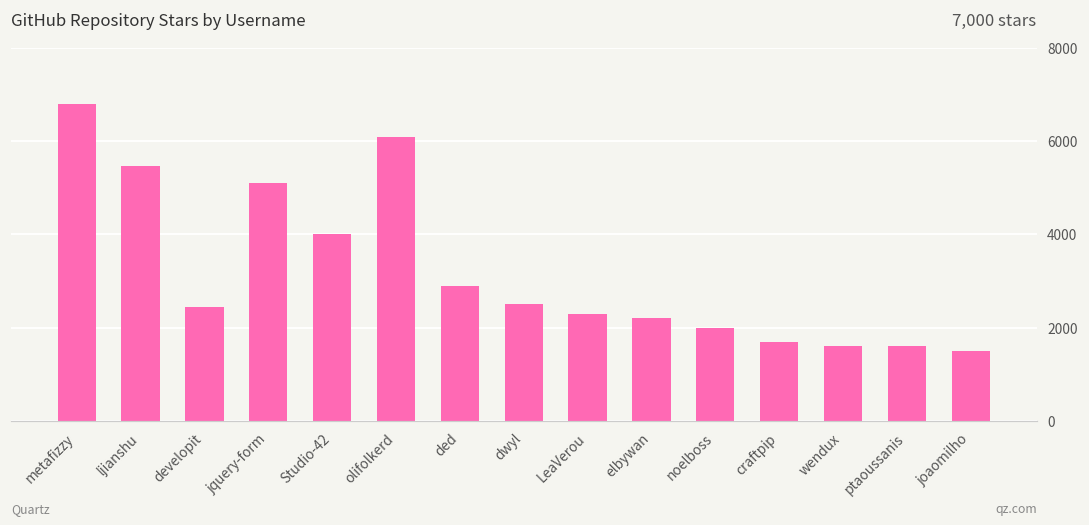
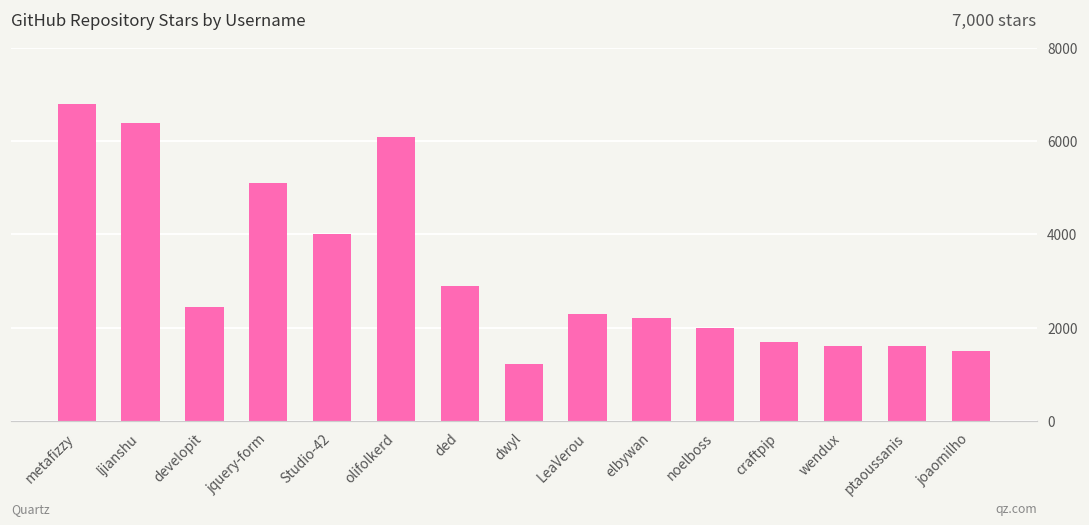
  {
    "metafizzy": 6800,
-   "ljianshu": 5500,
+   "ljianshu": 6400,
    "developit": 2500,
    "jquery-form": 5100,
    "Studio-42": 4000,
    "olifolkerd": 6100,
    "ded": 2900,
-   "dwyl": 2500,
+   "dwyl": 1200,
    "LeaVerou": 2300,
    "elbywan": 2200,
    "noelboss": 2000,
    "craftpip": 1700,
    "wendux": 1600,
    "ptaoussanis": 1600,
    "joaomilho": 1500
  }
